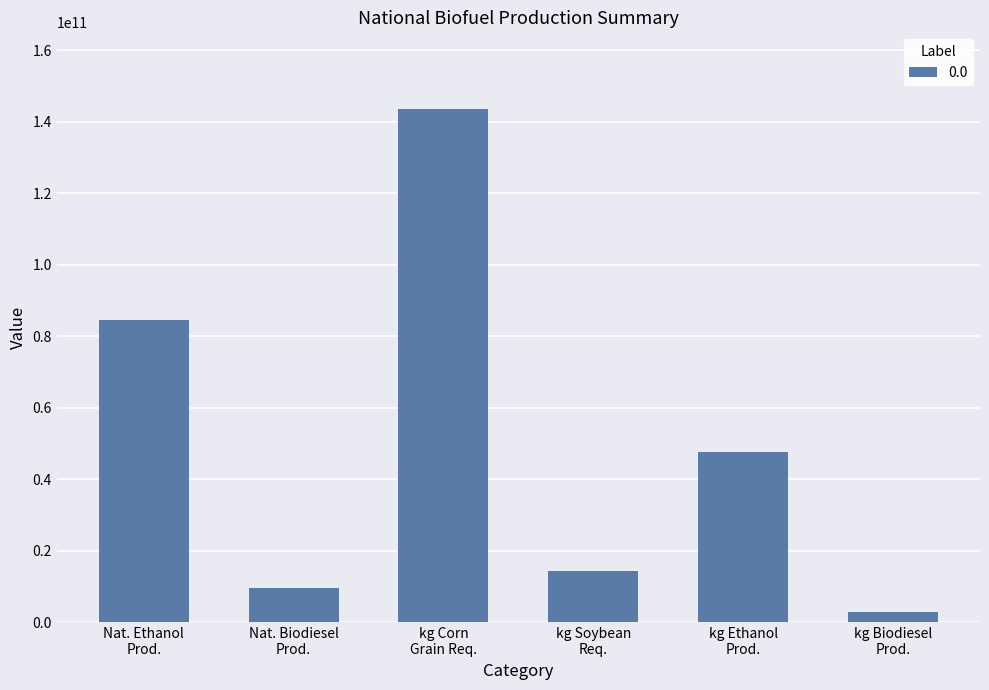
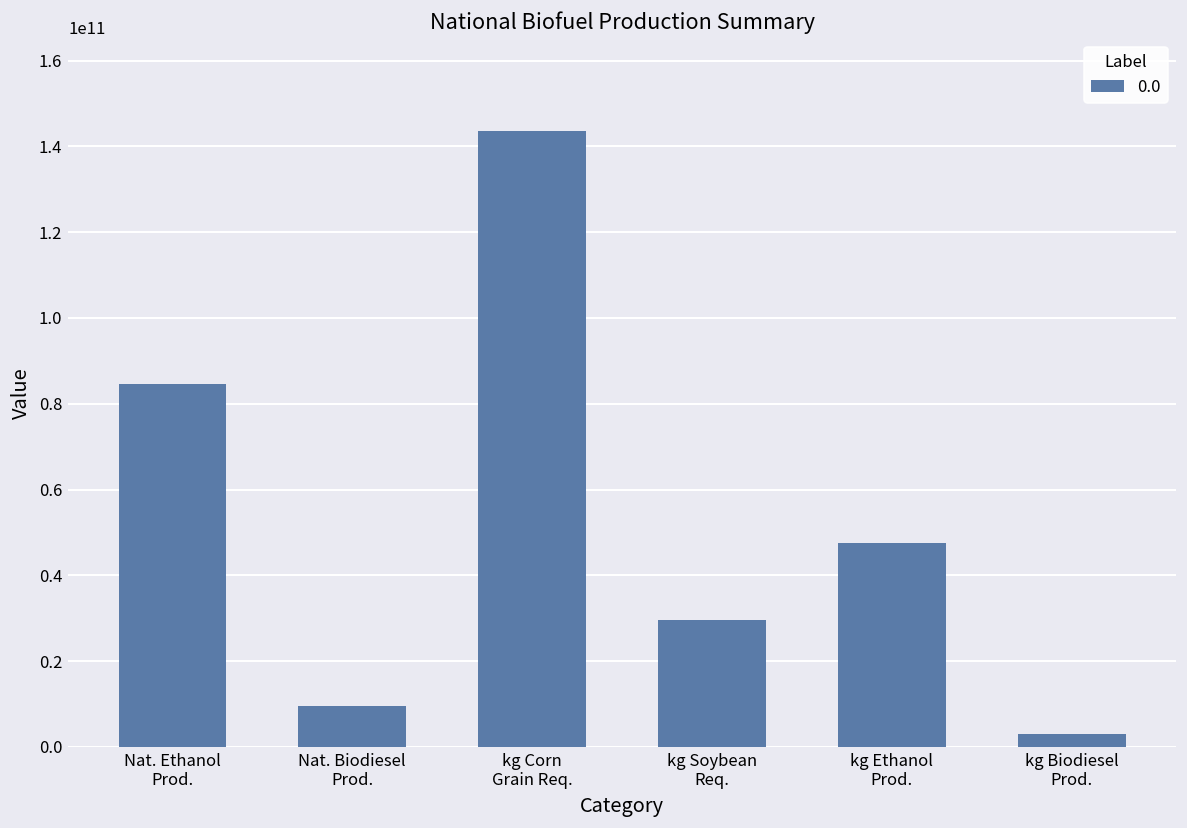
  {
    "Nat. Ethanol Prod.": 85000000000,
    "Nat. Biodiesel Prod.": 10000000000,
    "kg Corn Grain Req.": 144000000000,
-   "kg Soybean Req.": 14000000000,
+   "kg Soybean Req.": 30000000000,
    "kg Ethanol Prod.": 48000000000,
    "kg Biodiesel Prod.": 3000000000
  }
